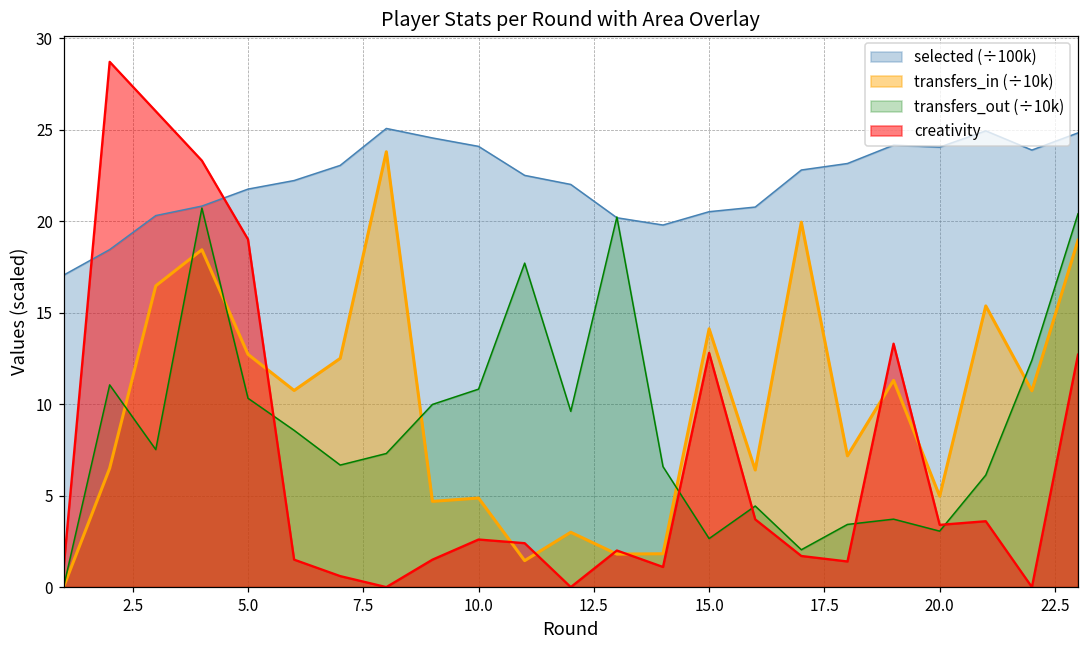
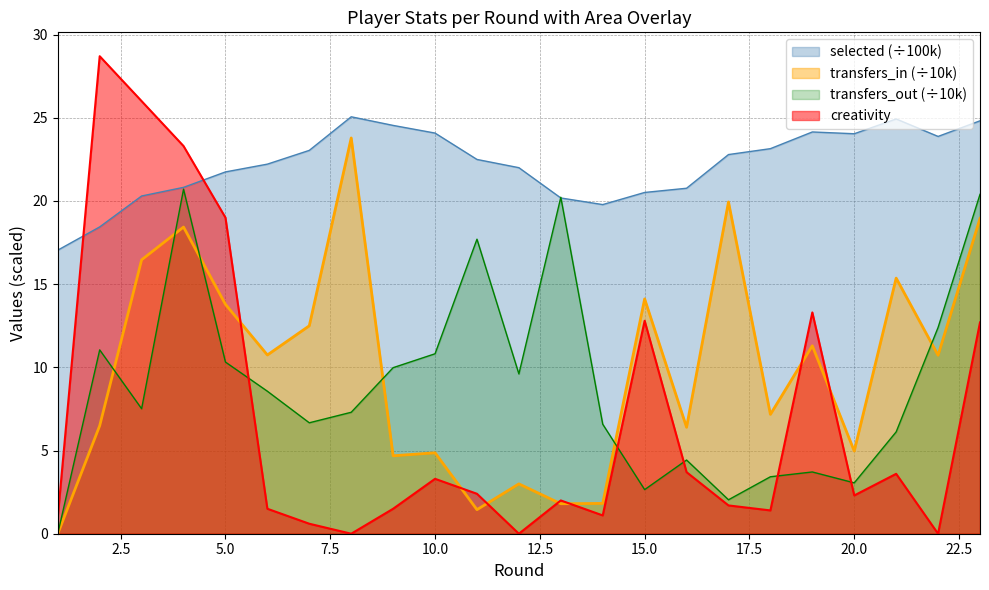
  {
    "transfers_in (÷10k)": {
-     "5.0": 12.7,
+     "5.0": 13.8,
      "10.0": 4.9,
      "15.0": 14.1,
      "20.0": 5.0
    },
    "creativity": {
      "5.0": 19.0,
-     "10.0": 2.6,
+     "10.0": 3.3,
      "15.0": 12.8,
-     "20.0": 3.4
+     "20.0": 2.3
    }
  }
